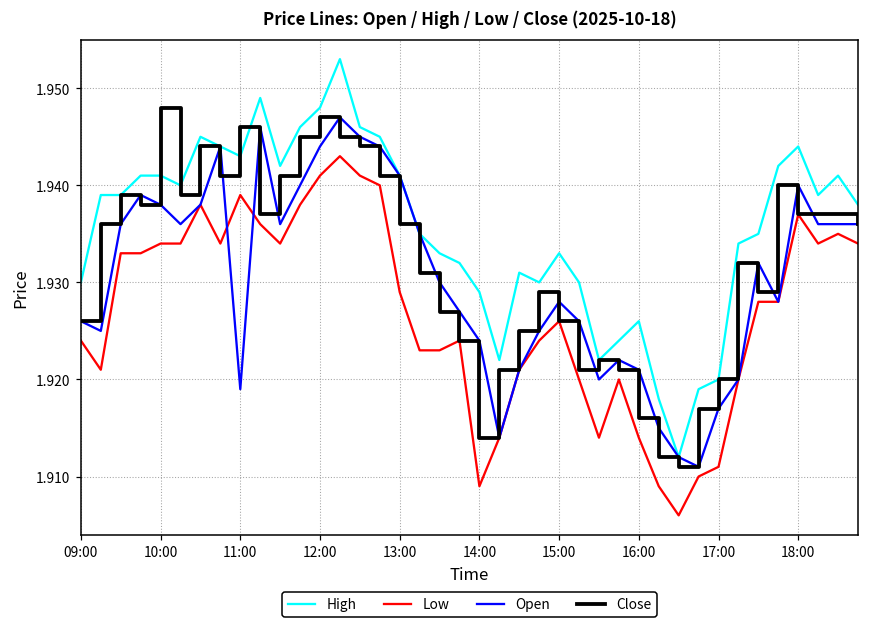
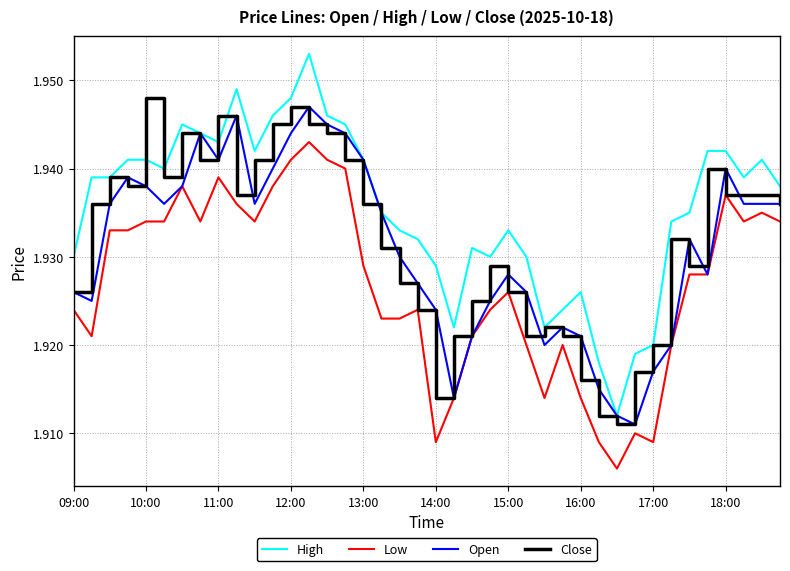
  {
    "High": {
      "09:00": 1.930,
      "10:00": 1.941,
      "11:00": 1.943,
      "12:00": 1.948,
      "14:00": 1.929,
      "15:00": 1.933,
      "16:00": 1.926,
-     "18:00": 1.944
+     "18:00": 1.942
    },
    "Low": {
      "09:00": 1.924,
      "10:00": 1.934,
      "11:00": 1.939,
      "12:00": 1.941,
      "13:00": 1.929,
      "14:00": 1.909,
      "16:00": 1.914,
-     "17:00": 1.911
+     "17:00": 1.909
    },
    "Open": {
      "10:00": 1.938,
-     "11:00": 1.919,
+     "11:00": 1.941,
      "12:00": 1.944,
      "14:00": 1.924,
      "15:00": 1.928,
      "16:00": 1.921,
      "17:00": 1.917,
      "18:00": 1.940
    },
    "Close": {
      "10:00": 1.948,
      "11:00": 1.946,
      "12:00": 1.947,
      "13:00": 1.936,
      "14:00": 1.914,
      "16:00": 1.916
    }
  }
